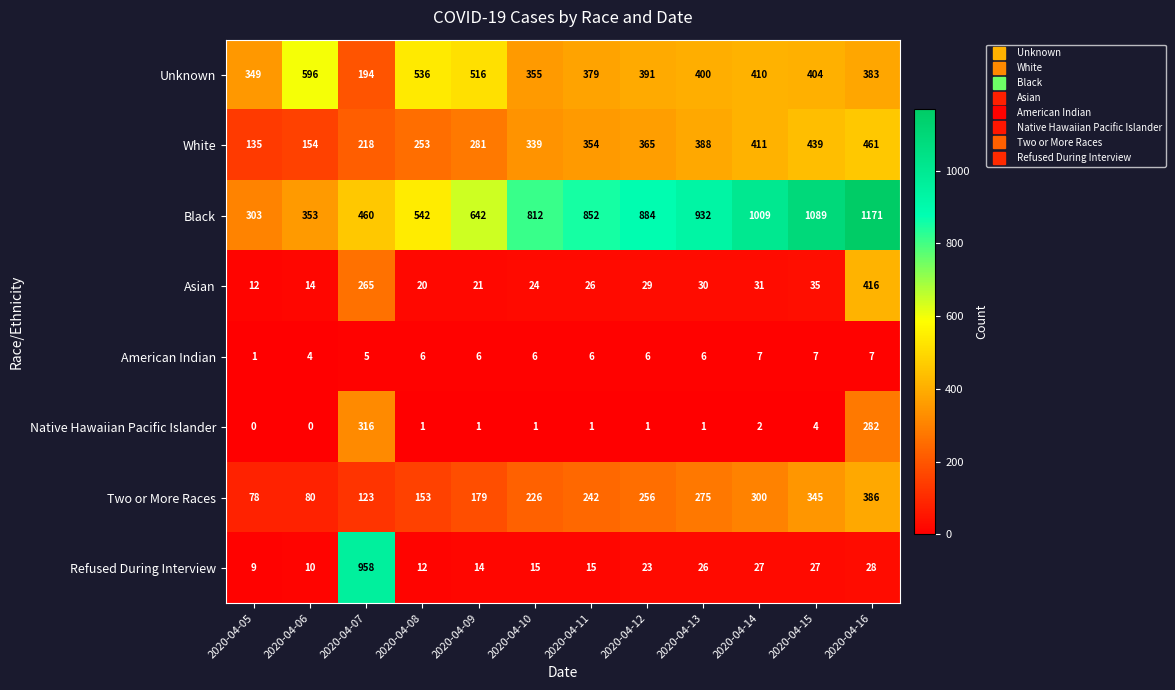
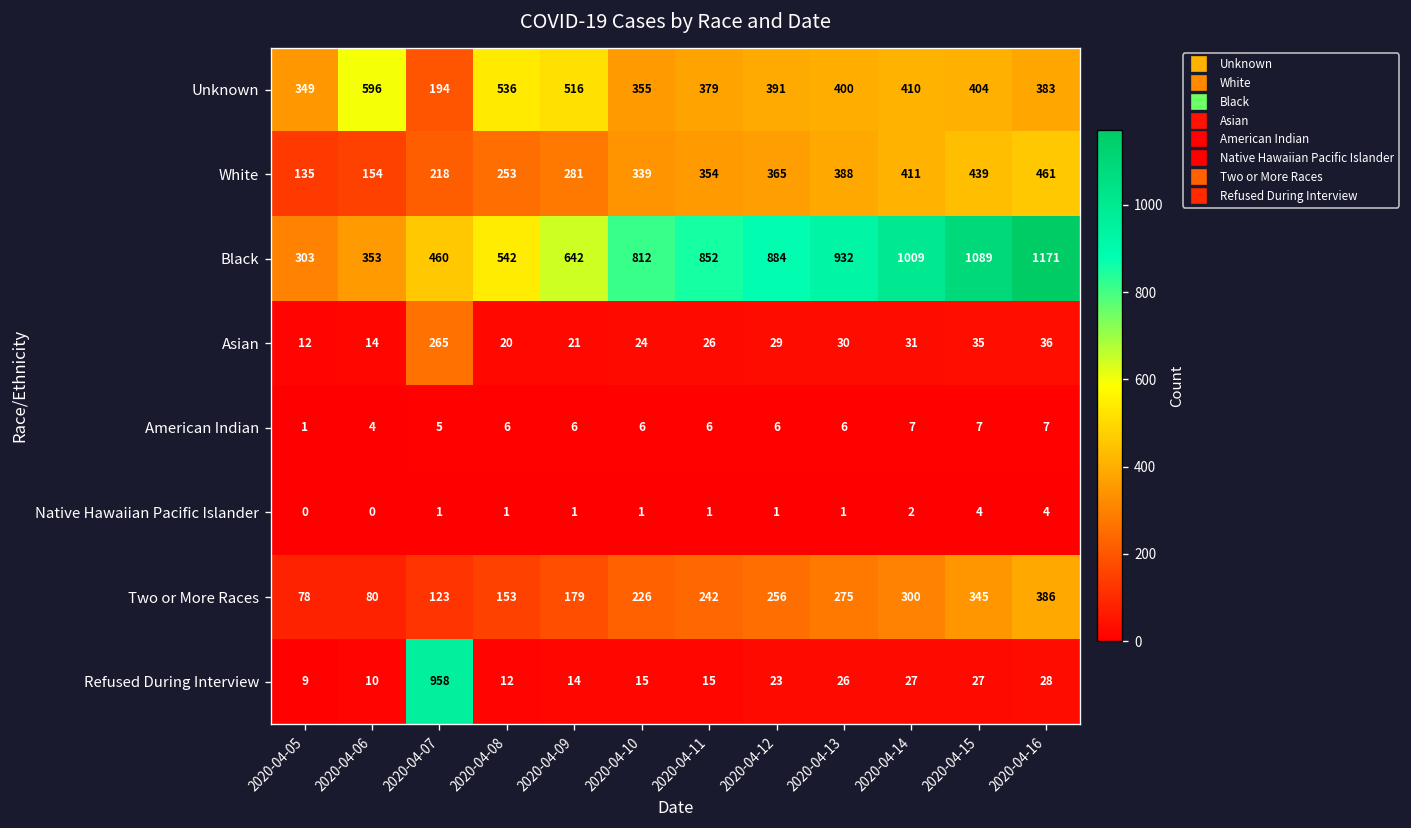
  {
    "Unknown": {
      "2020-04-05": 349,
      "2020-04-06": 596,
      "2020-04-07": 194,
      "2020-04-08": 536,
      "2020-04-09": 516,
      "2020-04-10": 355,
      "2020-04-11": 379,
      "2020-04-12": 391,
      "2020-04-13": 400,
      "2020-04-14": 410,
      "2020-04-15": 404,
      "2020-04-16": 383
    },
    "White": {
      "2020-04-05": 135,
      "2020-04-06": 154,
      "2020-04-07": 218,
      "2020-04-08": 253,
      "2020-04-09": 281,
      "2020-04-10": 339,
      "2020-04-11": 354,
      "2020-04-12": 365,
      "2020-04-13": 388,
      "2020-04-14": 411,
      "2020-04-15": 439,
      "2020-04-16": 461
    },
    "Black": {
      "2020-04-05": 303,
      "2020-04-06": 353,
      "2020-04-07": 460,
      "2020-04-08": 542,
      "2020-04-09": 642,
      "2020-04-10": 812,
      "2020-04-11": 852,
      "2020-04-12": 884,
      "2020-04-13": 932,
      "2020-04-14": 1009,
      "2020-04-15": 1089,
      "2020-04-16": 1171
    },
    "Asian": {
      "2020-04-05": 12,
      "2020-04-06": 14,
      "2020-04-07": 265,
      "2020-04-08": 20,
      "2020-04-09": 21,
      "2020-04-10": 24,
      "2020-04-11": 26,
      "2020-04-12": 29,
      "2020-04-13": 30,
      "2020-04-14": 31,
      "2020-04-15": 35,
-     "2020-04-16": 416
+     "2020-04-16": 36
    },
    "American Indian": {
      "2020-04-05": 1,
      "2020-04-06": 4,
      "2020-04-07": 5,
      "2020-04-08": 6,
      "2020-04-09": 6,
      "2020-04-10": 6,
      "2020-04-11": 6,
      "2020-04-12": 6,
      "2020-04-13": 6,
      "2020-04-14": 7,
      "2020-04-15": 7,
      "2020-04-16": 7
    },
    "Native Hawaiian Pacific Islander": {
      "2020-04-05": 0,
      "2020-04-06": 0,
-     "2020-04-07": 316,
+     "2020-04-07": 1,
      "2020-04-08": 1,
      "2020-04-09": 1,
      "2020-04-10": 1,
      "2020-04-11": 1,
      "2020-04-12": 1,
      "2020-04-13": 1,
      "2020-04-14": 2,
      "2020-04-15": 4,
-     "2020-04-16": 282
+     "2020-04-16": 4
    },
    "Two or More Races": {
      "2020-04-05": 78,
      "2020-04-06": 80,
      "2020-04-07": 123,
      "2020-04-08": 153,
      "2020-04-09": 179,
      "2020-04-10": 226,
      "2020-04-11": 242,
      "2020-04-12": 256,
      "2020-04-13": 275,
      "2020-04-14": 300,
      "2020-04-15": 345,
      "2020-04-16": 386
    },
    "Refused During Interview": {
      "2020-04-05": 9,
      "2020-04-06": 10,
      "2020-04-07": 958,
      "2020-04-08": 12,
      "2020-04-09": 14,
      "2020-04-10": 15,
      "2020-04-11": 15,
      "2020-04-12": 23,
      "2020-04-13": 26,
      "2020-04-14": 27,
      "2020-04-15": 27,
      "2020-04-16": 28
    }
  }
